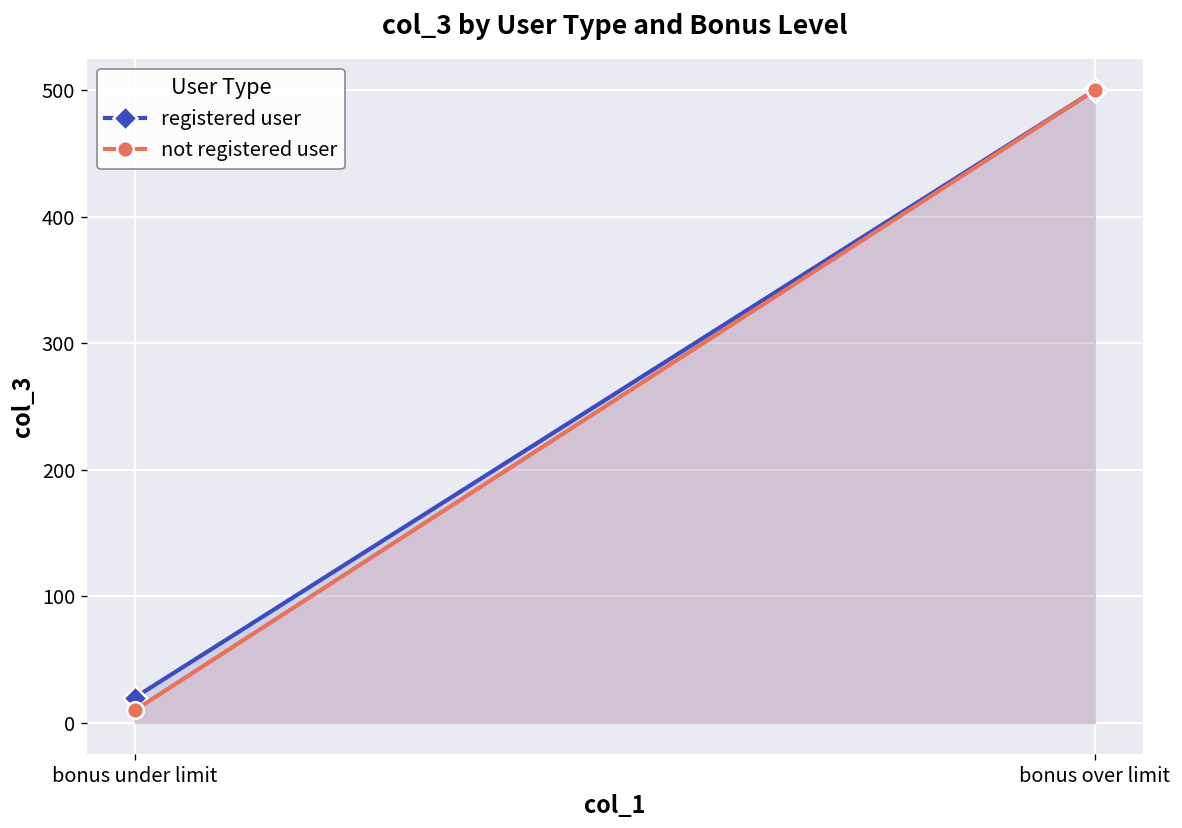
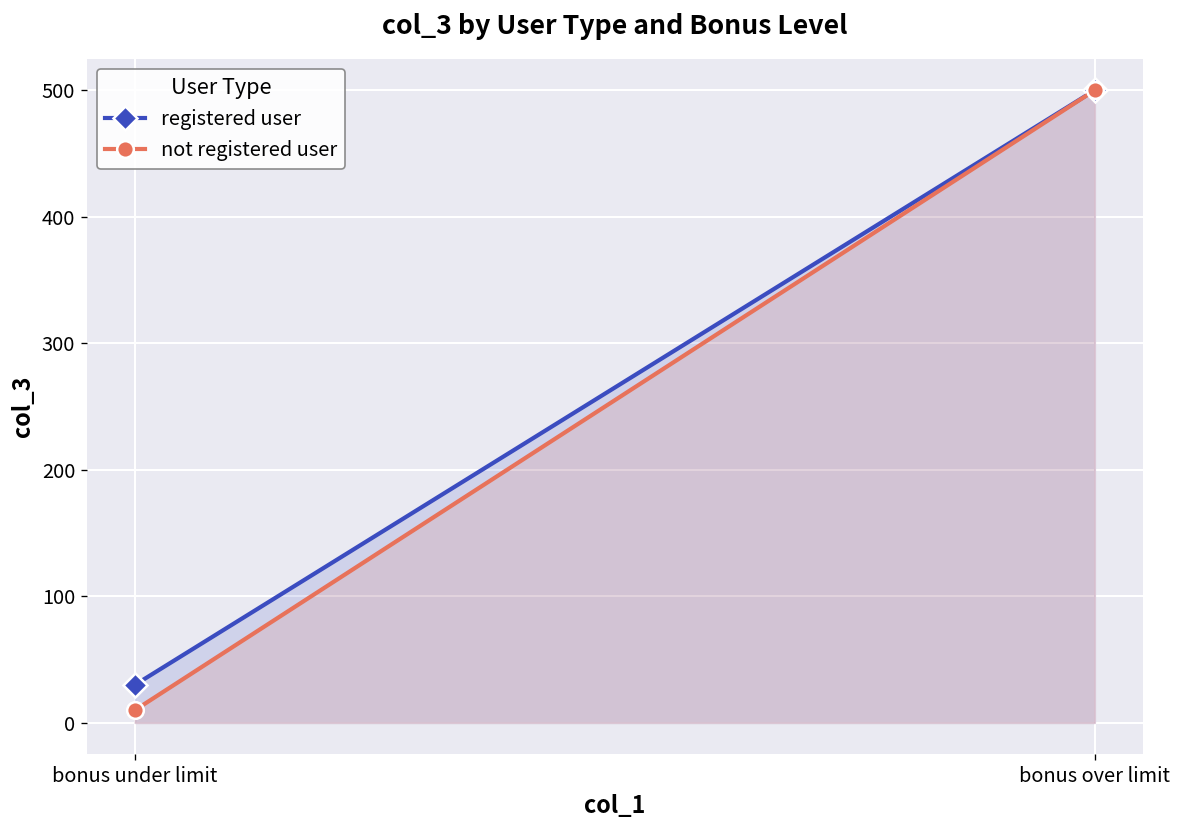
  {
    "registered user": {
-     "bonus under limit": 20
+     "bonus under limit": 30
    },
    "not registered user": {
      "bonus under limit": 10
    }
  }
